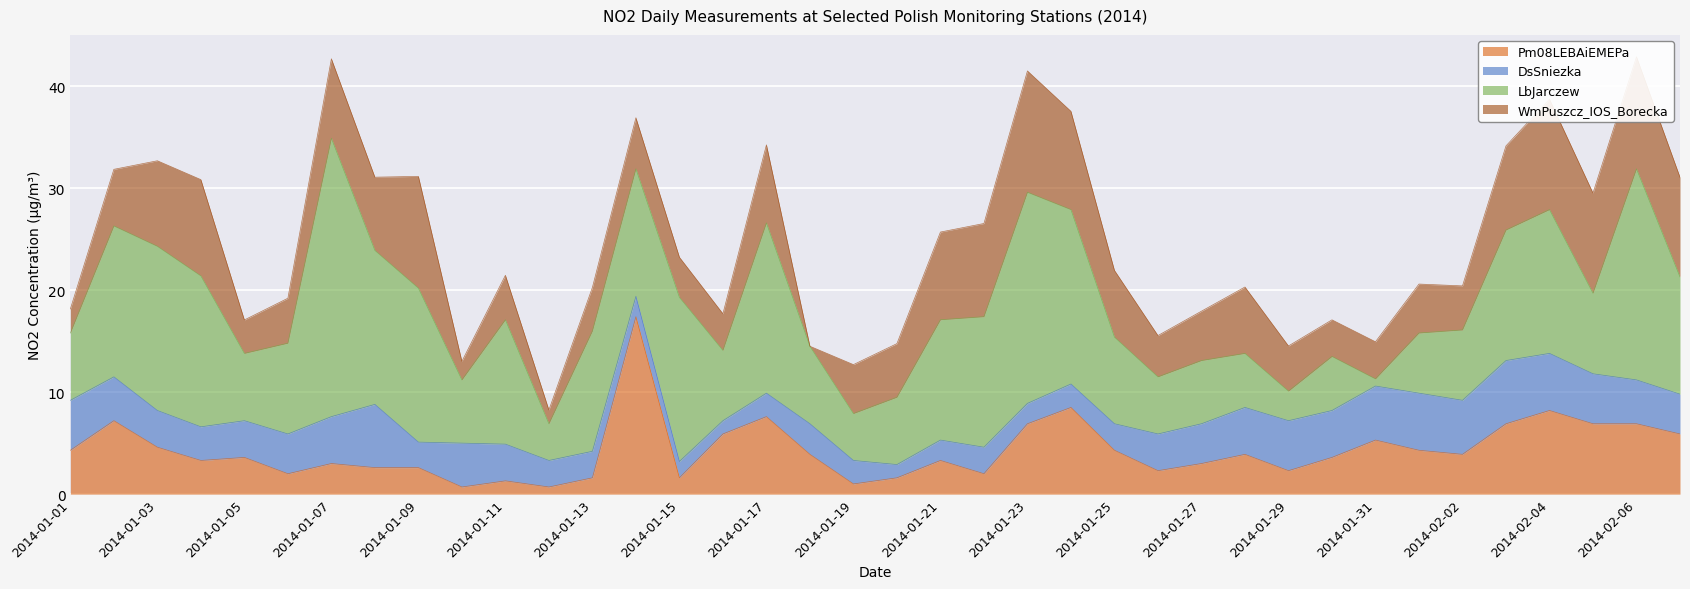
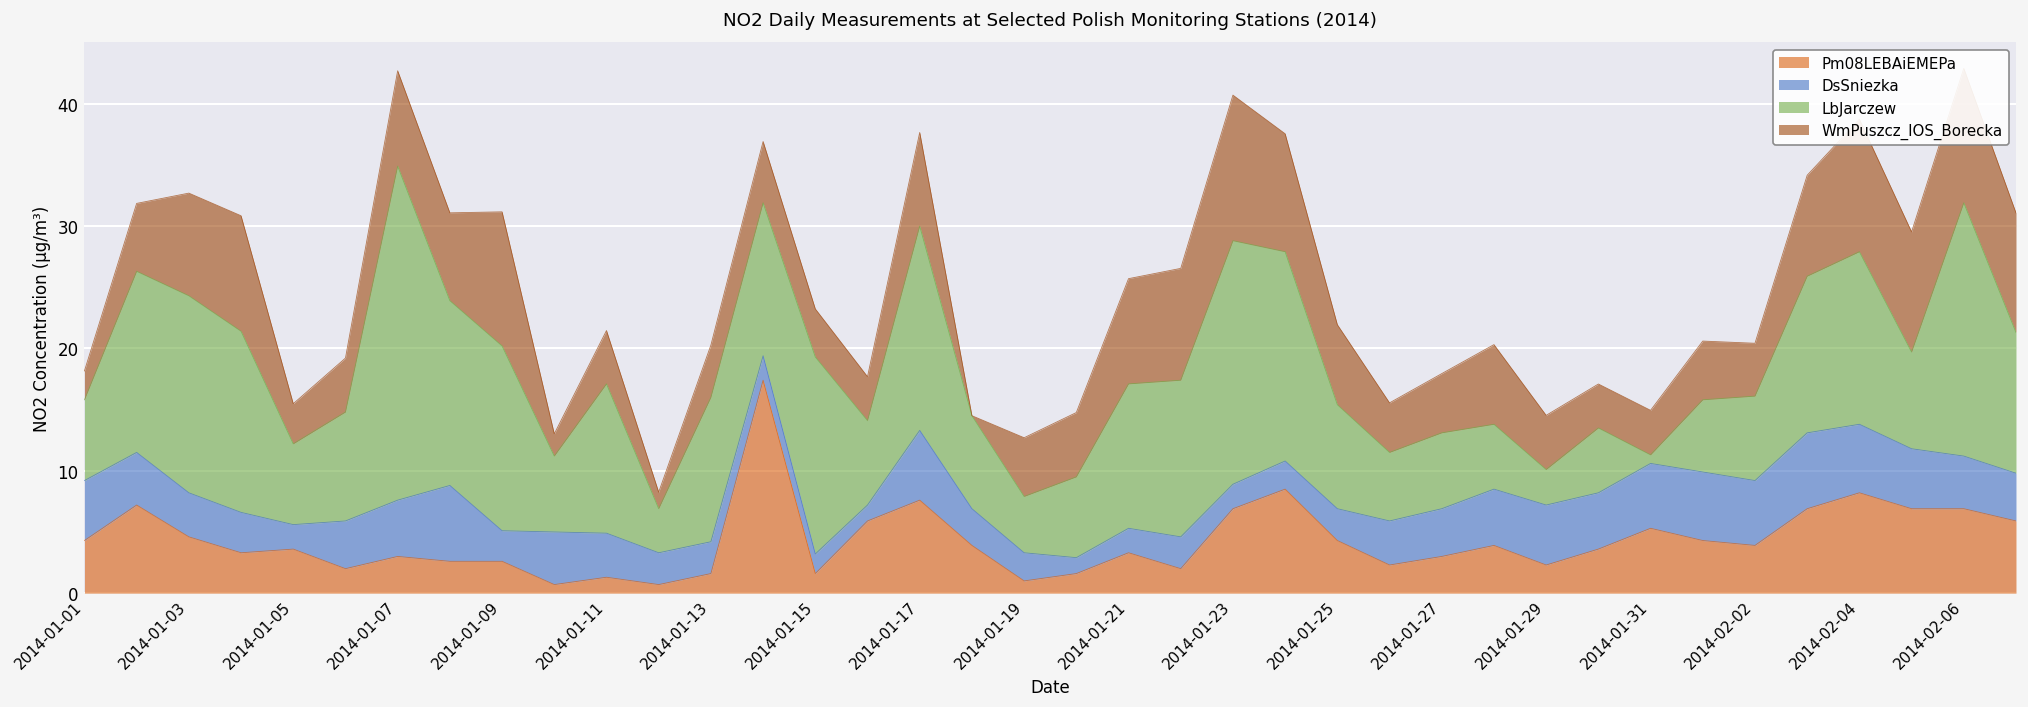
  {
    "DsSniezka": {
      "2014-01-01": 4.9,
      "2014-01-03": 3.6,
-     "2014-01-05": 3.6,
+     "2014-01-05": 2.0,
      "2014-01-07": 4.6,
      "2014-01-09": 2.5,
      "2014-01-11": 3.6,
      "2014-01-13": 2.6,
      "2014-01-15": 1.6,
-     "2014-01-17": 2.3,
+     "2014-01-17": 5.7,
      "2014-01-19": 2.3,
      "2014-01-21": 2.0,
      "2014-01-23": 2.0,
      "2014-01-25": 2.6,
      "2014-01-27": 3.9,
      "2014-01-29": 4.9,
      "2014-01-31": 5.3,
      "2014-02-02": 5.3,
      "2014-02-04": 5.6,
      "2014-02-06": 4.3
    },
    "LbJarczew": {
      "2014-01-01": 6.6,
      "2014-01-03": 16.1,
      "2014-01-05": 6.6,
      "2014-01-07": 27.3,
      "2014-01-09": 15.1,
      "2014-01-11": 12.2,
      "2014-01-13": 11.8,
      "2014-01-15": 16.1,
      "2014-01-17": 16.7,
      "2014-01-19": 4.6,
      "2014-01-21": 11.8,
-     "2014-01-23": 20.7,
+     "2014-01-23": 19.9,
      "2014-01-25": 8.5,
      "2014-01-27": 6.2,
      "2014-01-29": 2.9,
      "2014-01-31": 0.7,
      "2014-02-02": 6.9,
      "2014-02-04": 14.1,
      "2014-02-06": 20.7
    }
  }
